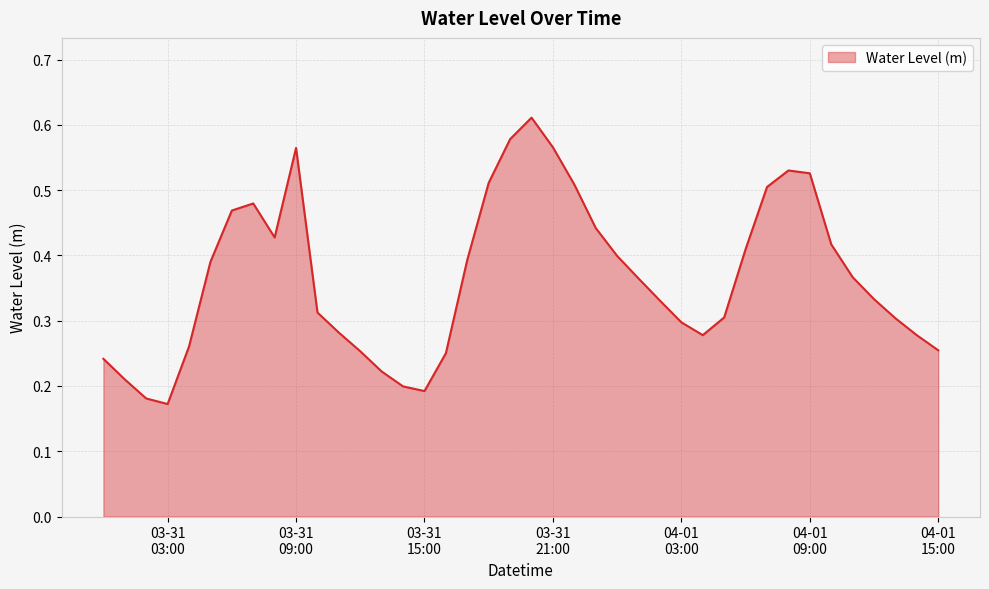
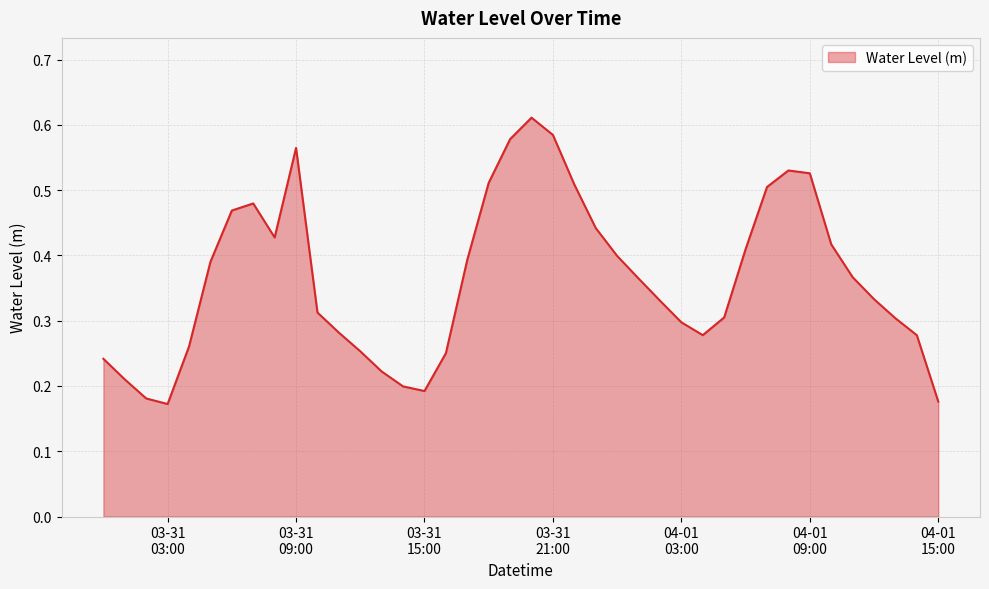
  {
    "03-31 03:00": 0.17,
    "03-31 09:00": 0.56,
    "03-31 15:00": 0.19,
-   "03-31 21:00": 0.57,
+   "03-31 21:00": 0.58,
    "04-01 03:00": 0.30,
    "04-01 09:00": 0.53,
-   "04-01 15:00": 0.25
+   "04-01 15:00": 0.18
  }
